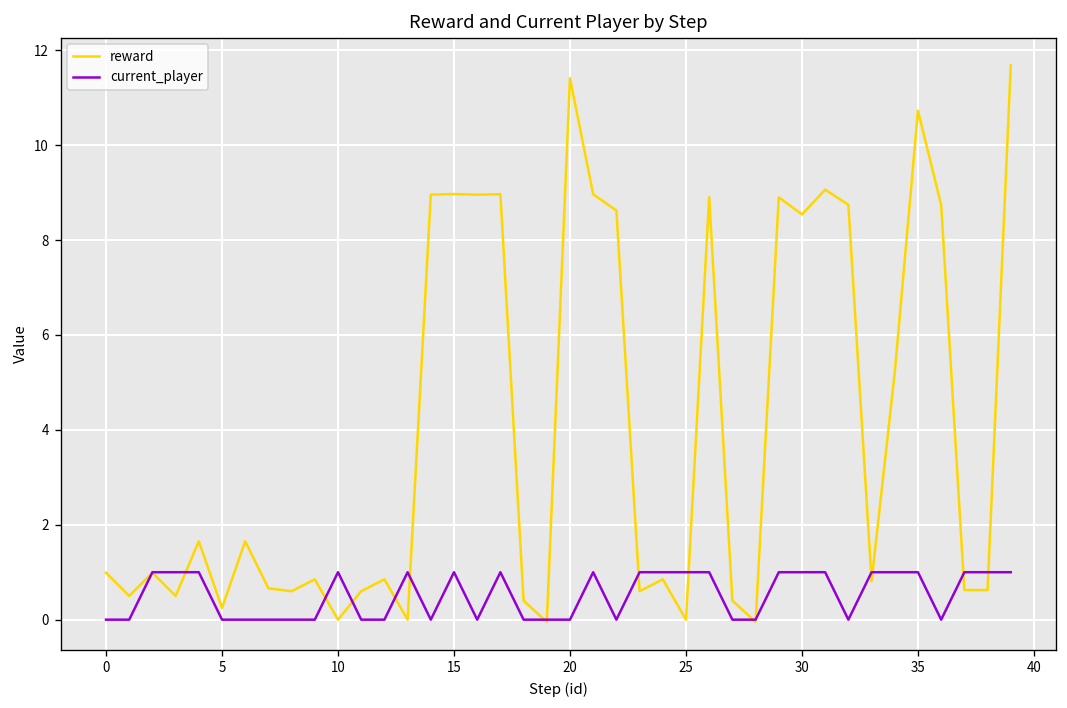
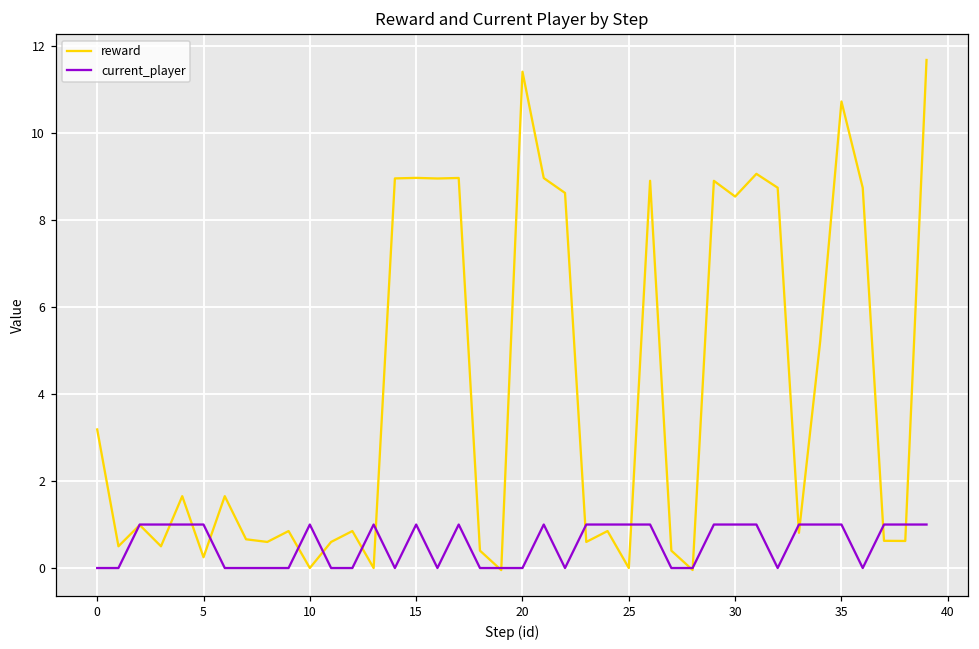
  {
    "reward": {
-     "0": 1.0,
+     "0": 3.2,
      "5": 0.2,
      "10": 0.0,
      "15": 9.0,
      "20": 11.4,
      "25": 0.0,
      "30": 8.5,
      "35": 10.7
    },
    "current_player": {
      "0": 0,
-     "5": 0,
+     "5": 1,
      "10": 1,
      "15": 1,
      "20": 0,
      "25": 1,
      "30": 1,
      "35": 1
    }
  }
